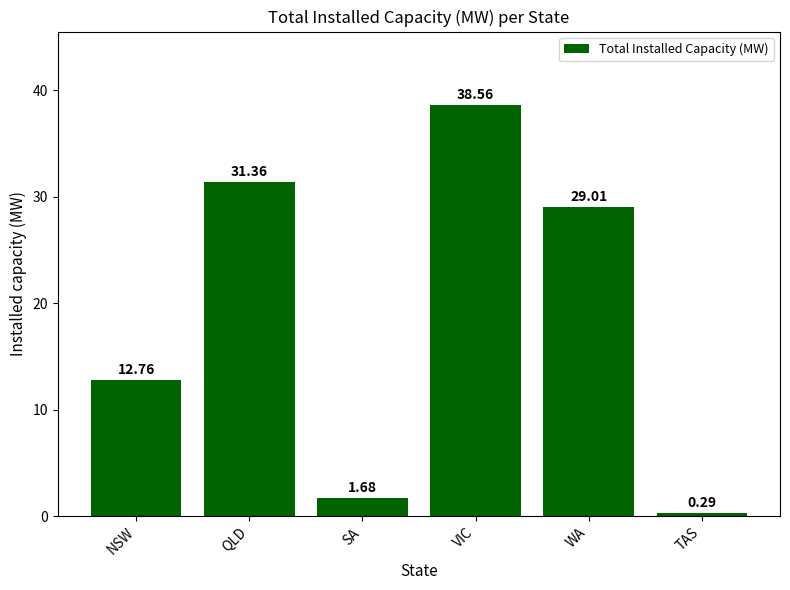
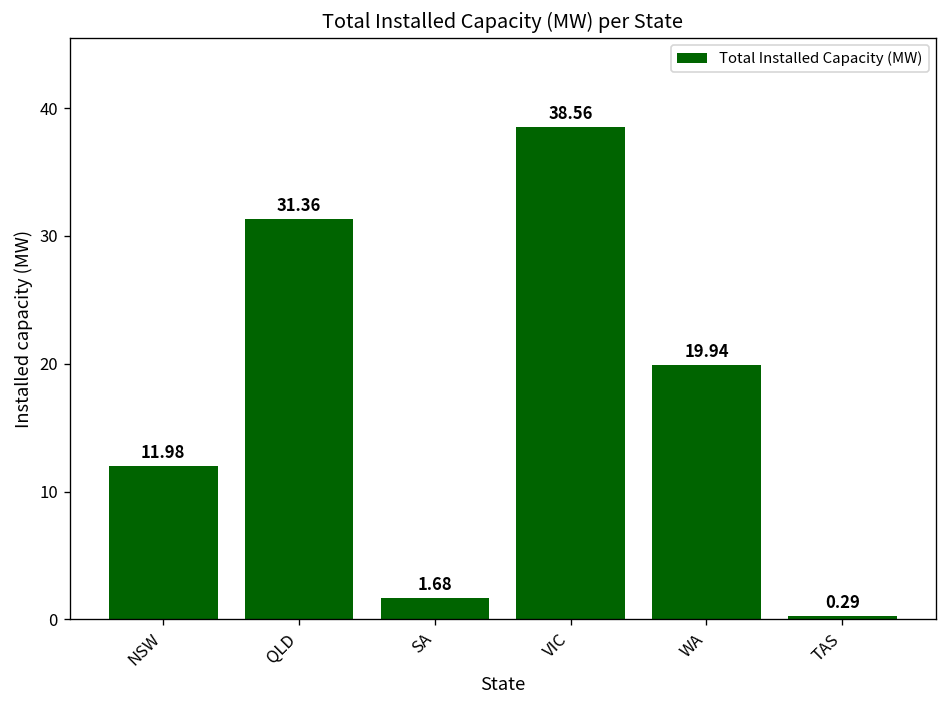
  {
-   "NSW": 12.76,
+   "NSW": 11.98,
    "QLD": 31.36,
    "SA": 1.68,
    "VIC": 38.56,
-   "WA": 29.01,
+   "WA": 19.94,
    "TAS": 0.29
  }
